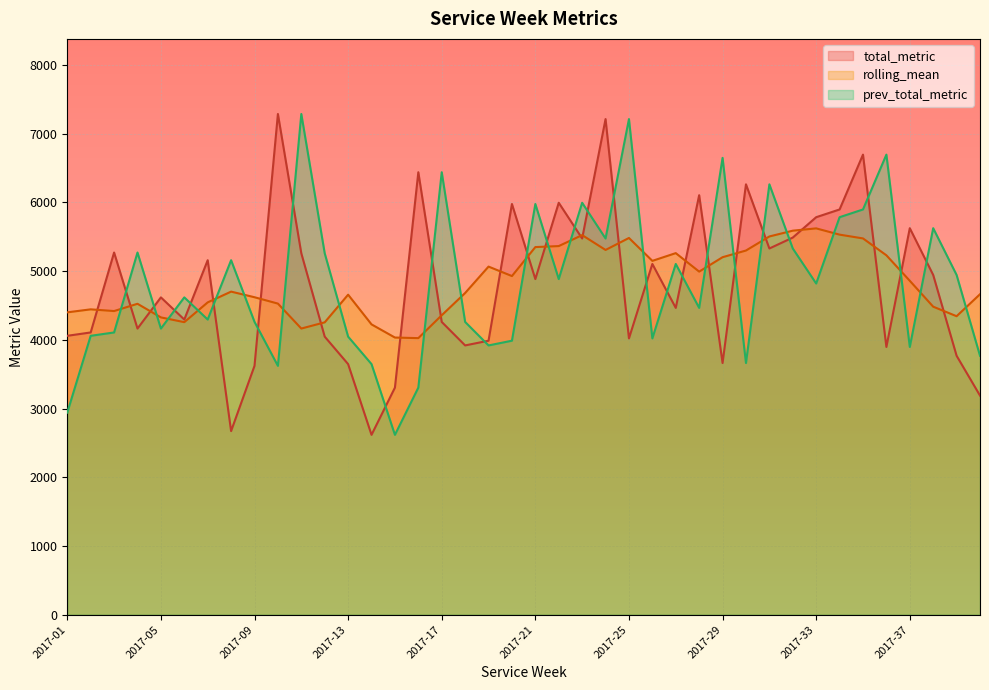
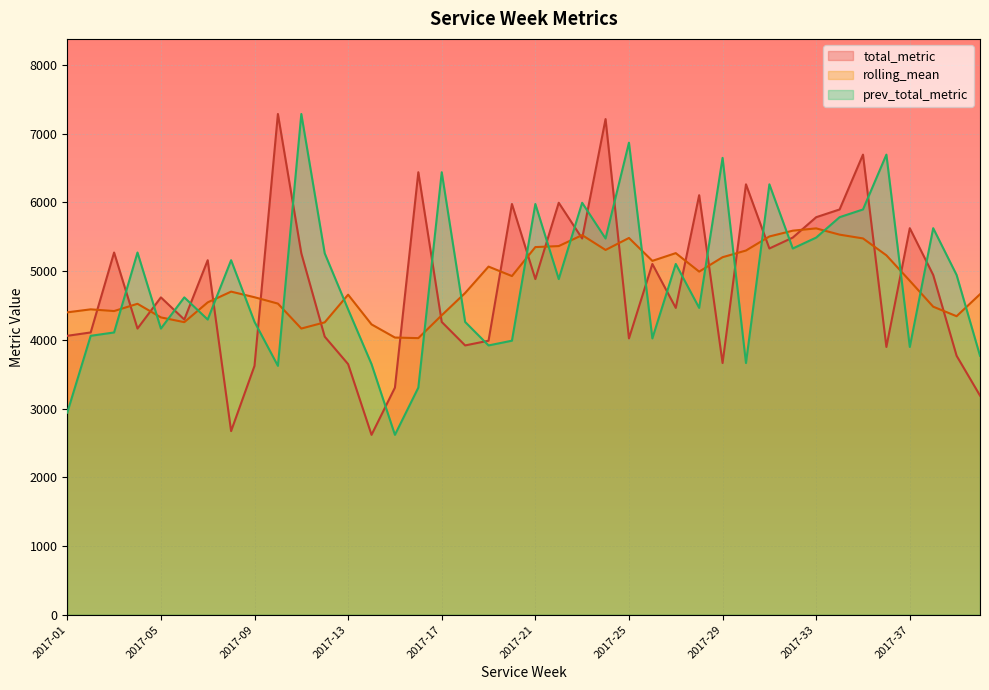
  {
    "prev_total_metric": {
      "2017-01": 2900,
      "2017-05": 4200,
      "2017-09": 4300,
-     "2017-13": 4000,
+     "2017-13": 4400,
      "2017-17": 6400,
      "2017-21": 6000,
-     "2017-25": 7200,
+     "2017-25": 6900,
      "2017-29": 6600,
-     "2017-33": 4800,
+     "2017-33": 5500,
      "2017-37": 3900
    }
  }
